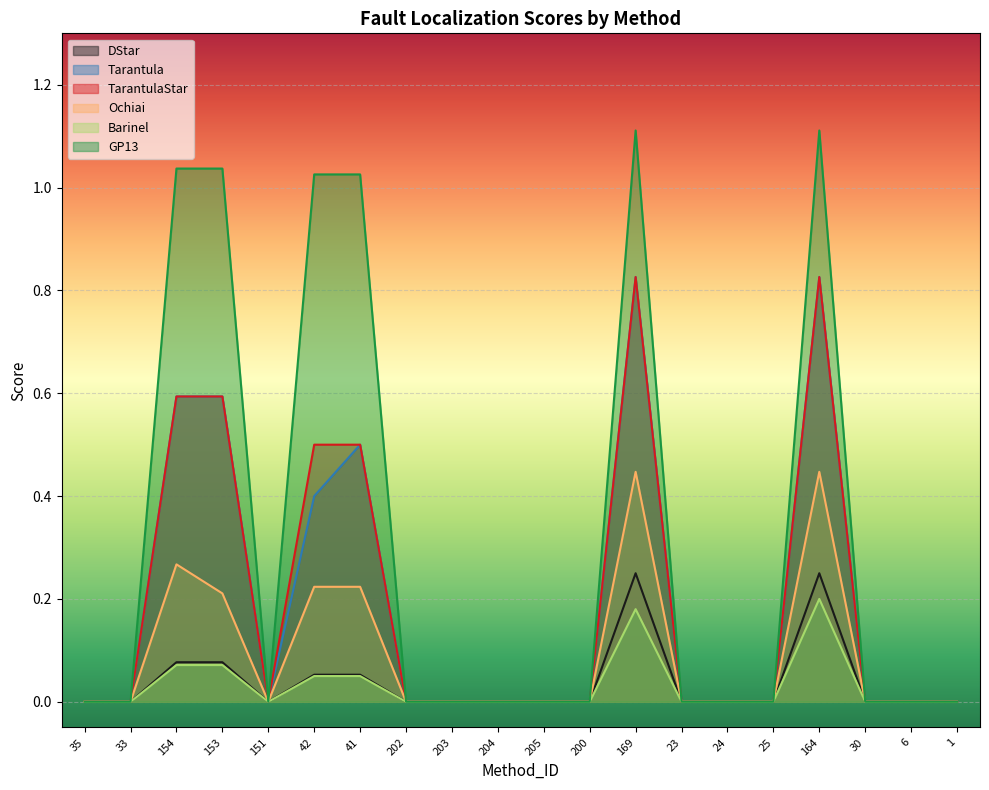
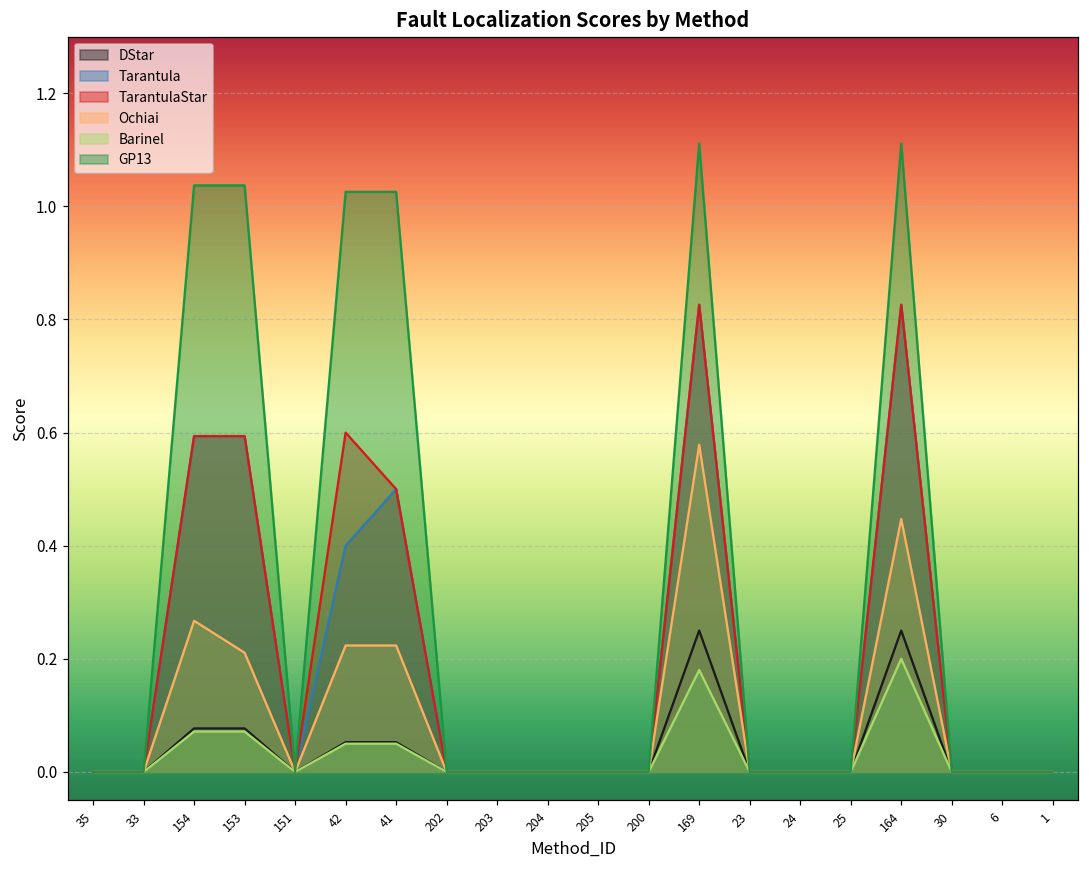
  {
    "DStar": {
      "154": 0.08,
      "153": 0.08,
      "169": 0.25,
      "164": 0.25
    },
    "Tarantula": {
      "42": 0.40
    },
    "TarantulaStar": {
-     "42": 0.5
+     "42": 0.6
    },
    "Ochiai": {
      "154": 0.27,
      "153": 0.21,
      "42": 0.22,
      "41": 0.22,
-     "169": 0.45,
+     "169": 0.58,
      "164": 0.45
    },
    "Barinel": {
      "154": 0.07,
      "153": 0.07,
      "169": 0.18,
      "164": 0.20
    },
    "GP13": {
      "154": 1.04,
      "153": 1.04,
      "42": 1.03,
      "41": 1.03,
      "169": 1.11,
      "164": 1.11
    }
  }
